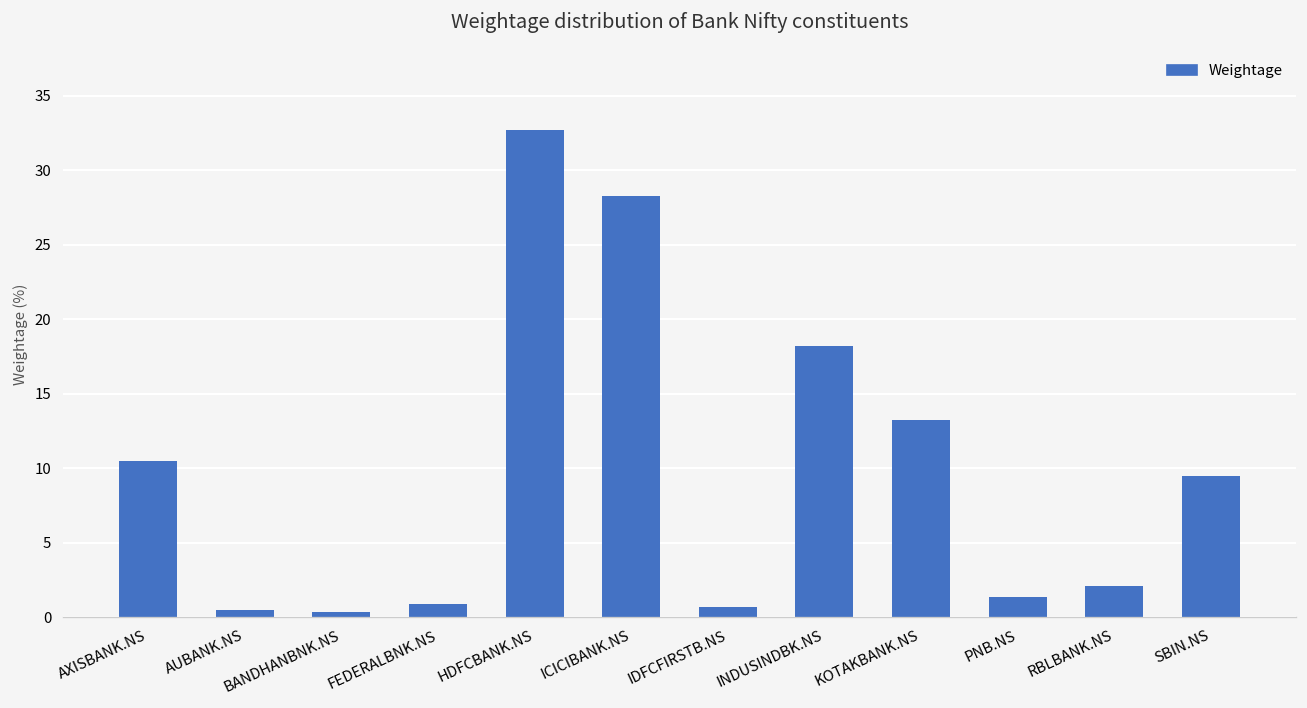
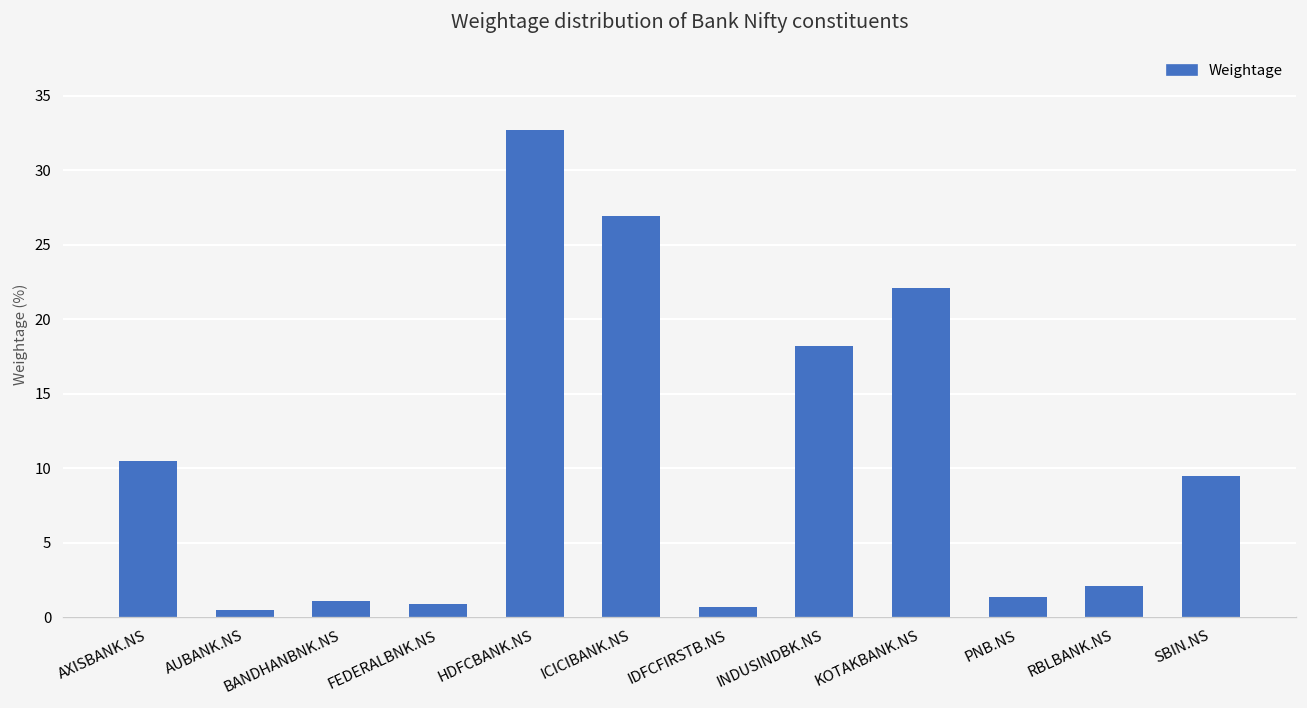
  {
    "AXISBANK.NS": 10.5,
    "AUBANK.NS": 0.5,
-   "BANDHANBNK.NS": 0.3,
+   "BANDHANBNK.NS": 1.1,
    "FEDERALBNK.NS": 0.9,
    "HDFCBANK.NS": 32.7,
-   "ICICIBANK.NS": 28.3,
+   "ICICIBANK.NS": 26.9,
    "IDFCFIRSTB.NS": 0.7,
    "INDUSINDBK.NS": 18.2,
-   "KOTAKBANK.NS": 13.3,
+   "KOTAKBANK.NS": 22.1,
    "PNB.NS": 1.3,
    "RBLBANK.NS": 2.1,
    "SBIN.NS": 9.5
  }
